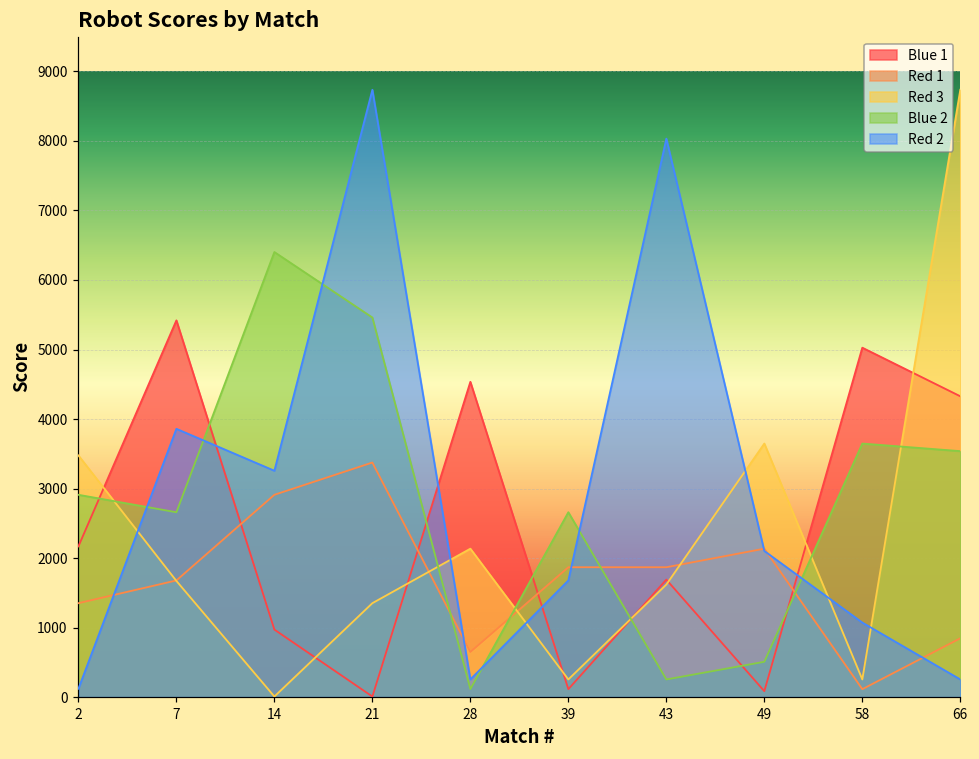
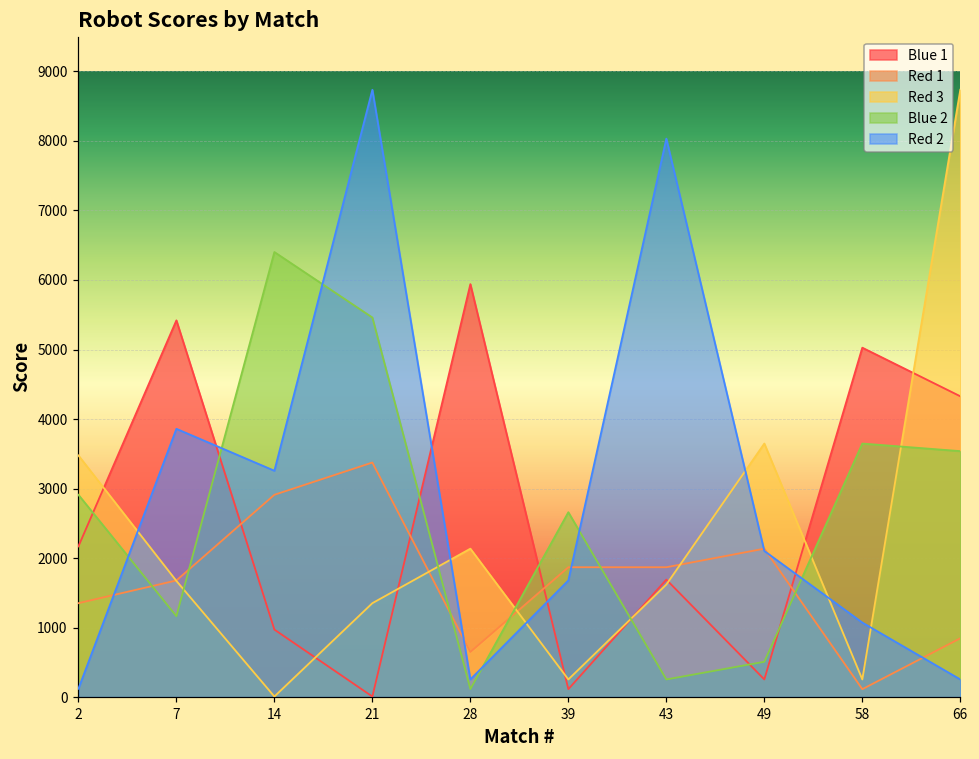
  {
    "Blue 1": {
      "2": 2200,
      "7": 5400,
      "14": 1000,
      "21": 0,
-     "28": 4500,
+     "28": 5900,
      "39": 100,
      "43": 1700,
-     "49": 100,
+     "49": 300,
      "58": 5000,
      "66": 4300
    },
    "Blue 2": {
      "2": 2900,
-     "7": 2700,
+     "7": 1200,
      "14": 6400,
      "21": 5500,
      "28": 100,
      "39": 2700,
      "43": 300,
      "49": 500,
      "58": 3600,
      "66": 3500
    },
    "Red 2": {
      "2": 100,
      "7": 3900,
      "14": 3300,
      "21": 8700,
      "28": 300,
      "39": 1700,
      "43": 8000,
      "58": 1100,
      "66": 300
    }
  }
